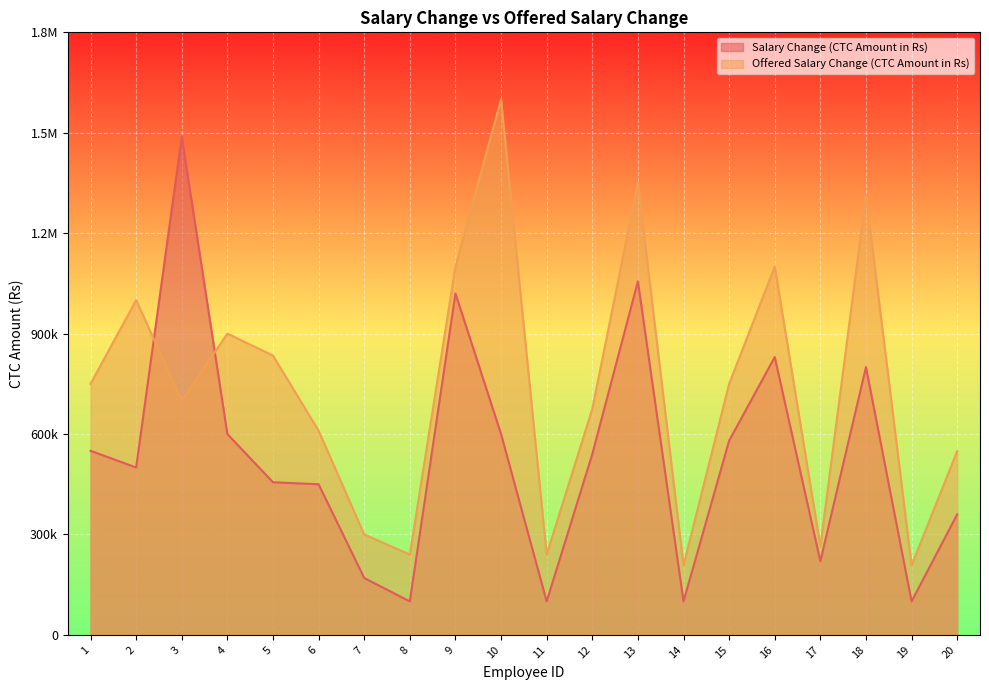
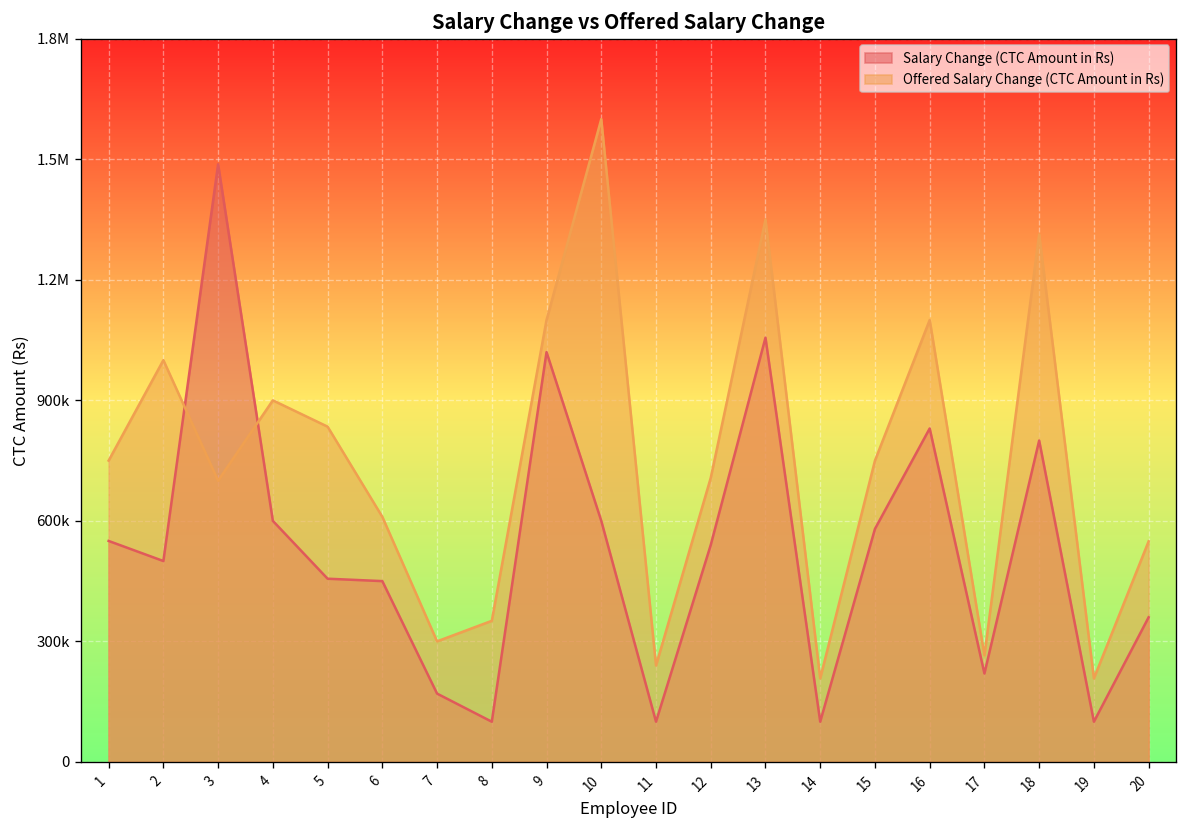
  {
    "Salary Change (CTC Amount in Rs)": {
      "1": 550000,
      "2": 500000,
      "3": 1490000,
      "4": 600000,
      "5": 460000,
      "6": 450000,
      "7": 170000,
      "8": 100000,
      "9": 1020000,
      "10": 600000,
      "11": 100000,
      "12": 540000,
      "13": 1060000,
      "14": 100000,
      "15": 580000,
      "16": 830000,
      "17": 220000,
      "18": 800000,
      "19": 100000,
      "20": 360000
    },
    "Offered Salary Change (CTC Amount in Rs)": {
      "1": 750000,
      "2": 1000000,
      "3": 700000,
      "4": 900000,
      "5": 830000,
      "6": 610000,
      "7": 300000,
-     "8": 240000,
+     "8": 350000,
      "9": 1100000,
      "10": 1600000,
      "11": 240000,
-     "12": 680000,
+     "12": 710000,
      "13": 1350000,
      "14": 210000,
      "15": 750000,
      "16": 1100000,
      "17": 270000,
      "18": 1310000,
      "19": 210000,
      "20": 550000
    }
  }
